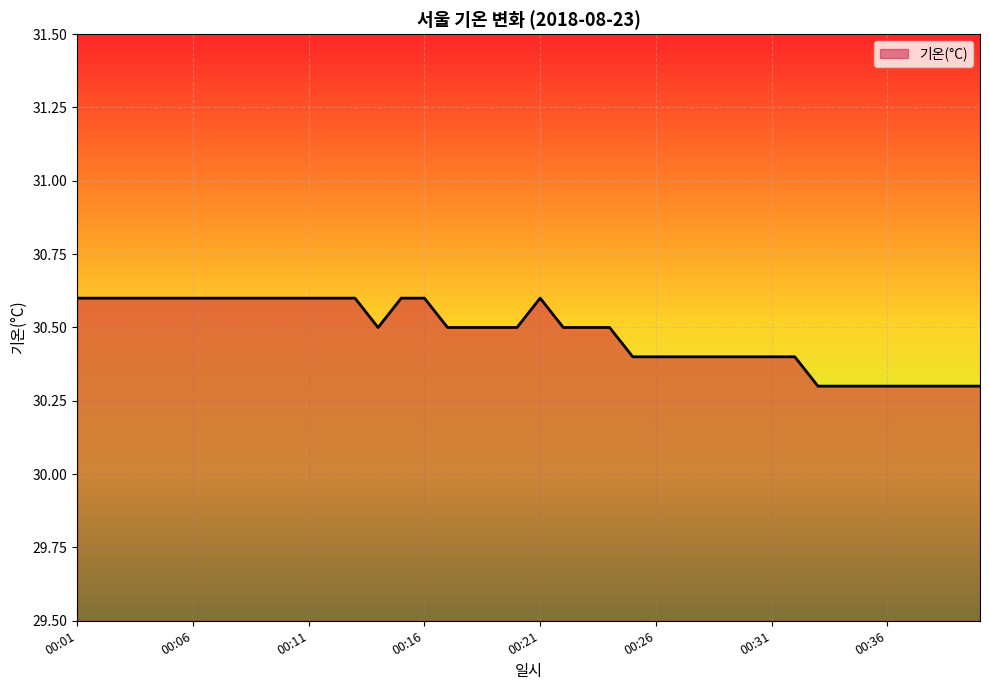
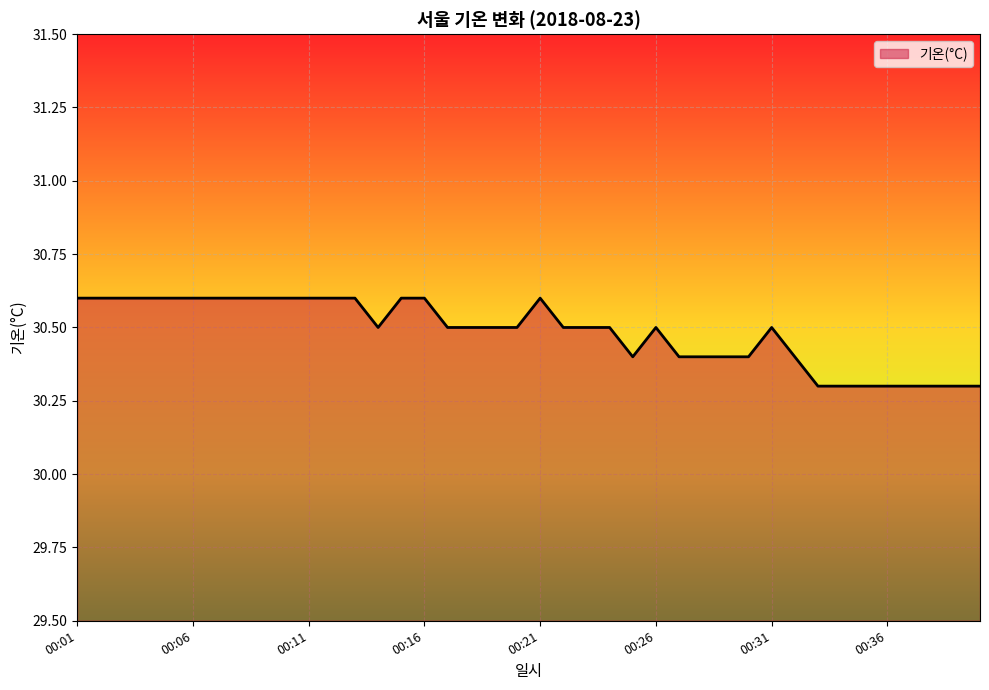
  {
    "00:01": 30.6,
    "00:06": 30.6,
    "00:11": 30.6,
    "00:16": 30.6,
    "00:21": 30.6,
-   "00:26": 30.4,
-   "00:31": 30.4,
+   "00:26": 30.5,
+   "00:31": 30.5,
    "00:36": 30.3
  }
